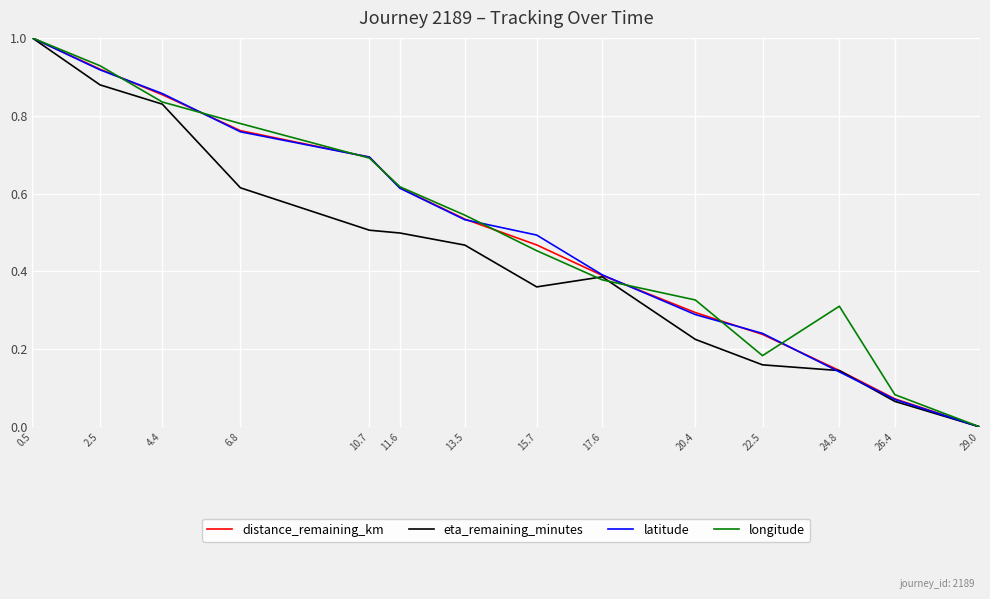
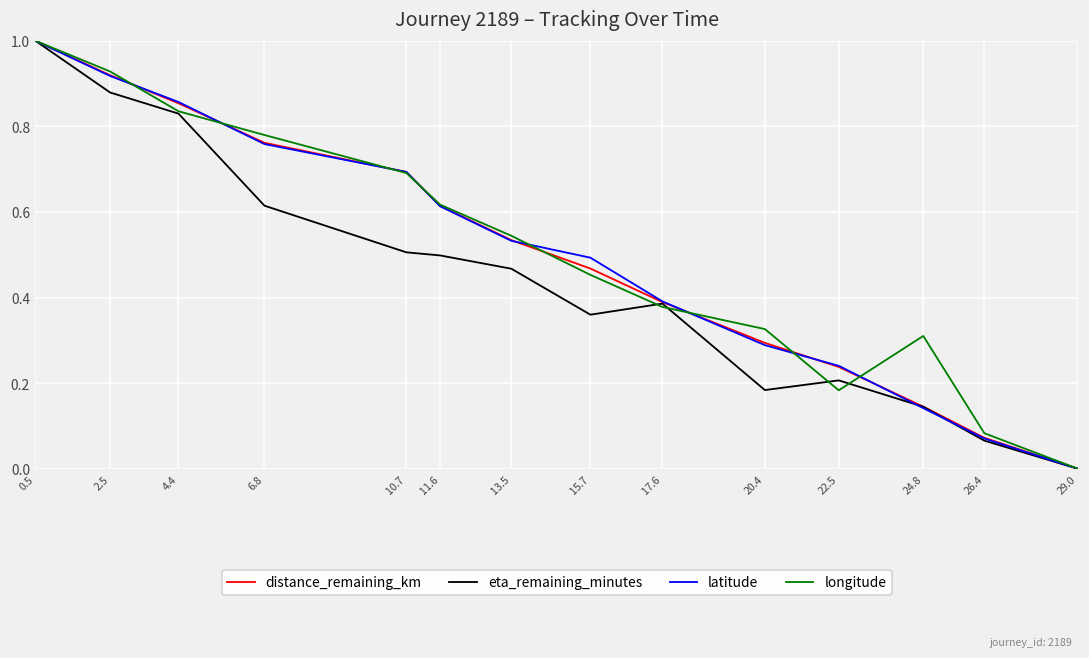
  {
    "distance_remaining_km": {
      "15.7": 0.47
    },
    "eta_remaining_minutes": {
      "2.5": 0.88,
      "6.8": 0.61,
      "10.7": 0.51,
      "11.6": 0.50,
      "13.5": 0.47,
      "15.7": 0.36,
-     "20.4": 0.23,
-     "22.5": 0.16
+     "20.4": 0.18,
+     "22.5": 0.21
    },
    "latitude": {
      "15.7": 0.49
    },
    "longitude": {
      "2.5": 0.93,
      "6.8": 0.78,
      "13.5": 0.54,
      "15.7": 0.45,
      "17.6": 0.38,
      "20.4": 0.33,
      "22.5": 0.18,
      "24.8": 0.31,
      "26.4": 0.08
    }
  }
